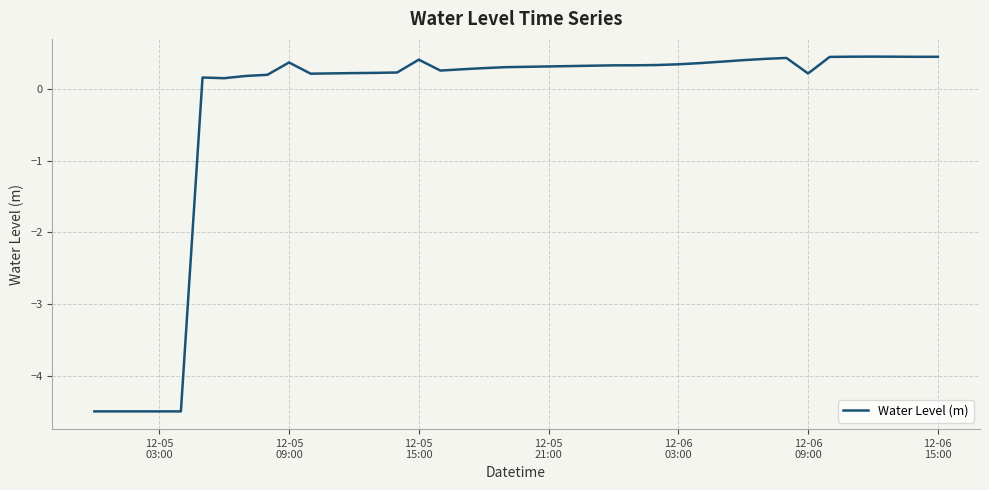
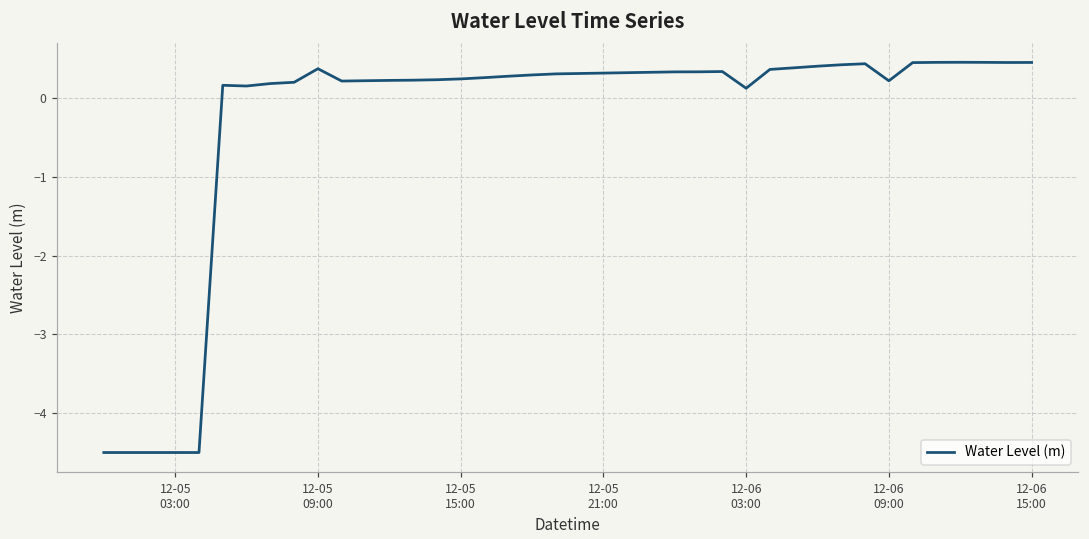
  {
    "12-05 03:00": -4.5,
    "12-05 09:00": 0.4,
-   "12-05 15:00": 0.4,
-   "12-06 03:00": 0.3,
+   "12-05 15:00": 0.2,
+   "12-06 03:00": 0.1,
    "12-06 09:00": 0.2,
    "12-06 15:00": 0.5
  }
